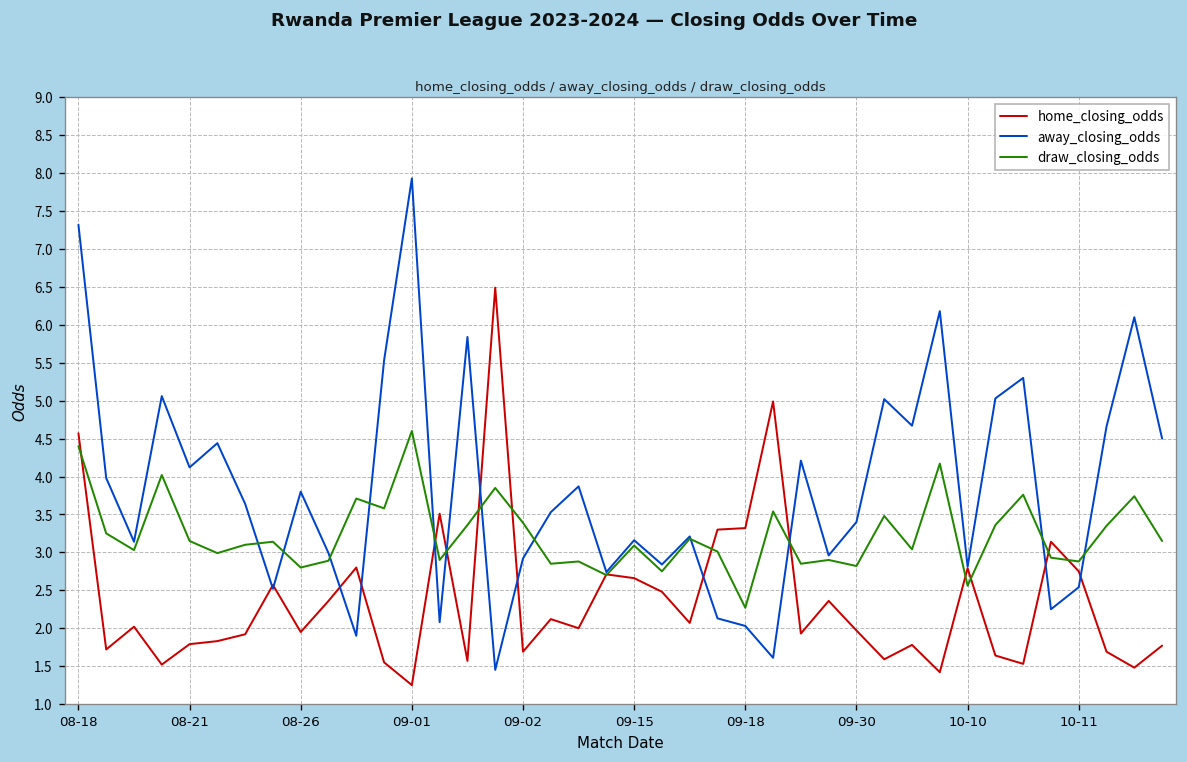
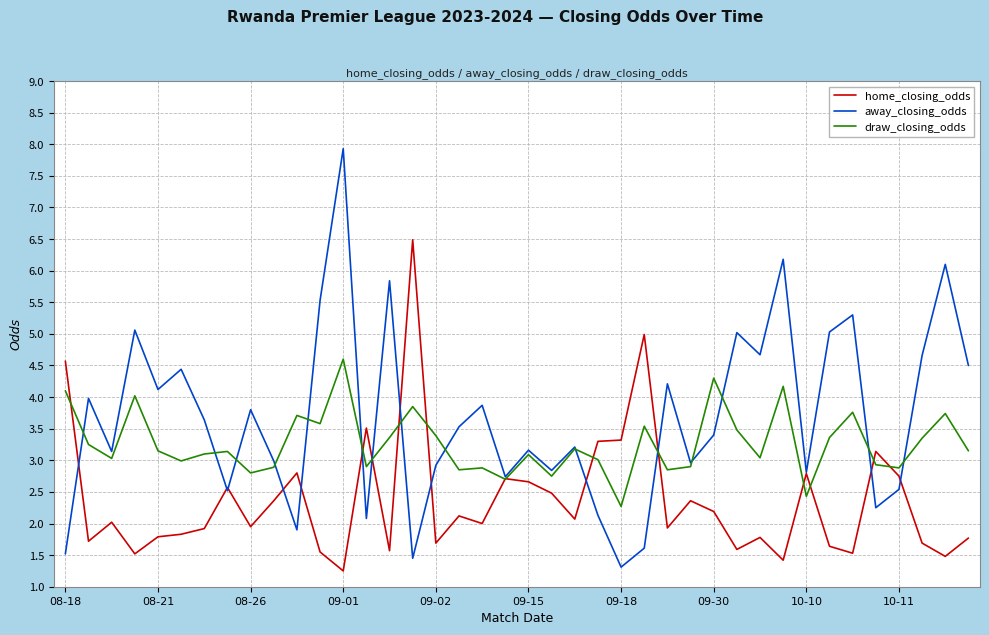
  {
    "home_closing_odds": {
      "08-18": 4.6,
      "08-21": 1.8,
      "08-26": 2.0,
      "09-01": 1.3,
      "09-02": 1.7,
      "09-15": 2.7,
      "09-18": 3.3,
-     "09-30": 2.0,
+     "09-30": 2.2,
      "10-11": 2.8
    },
    "away_closing_odds": {
-     "08-18": 7.3,
+     "08-18": 1.5,
      "08-21": 4.1,
      "08-26": 3.8,
      "09-01": 7.9,
      "09-02": 2.9,
      "09-15": 3.2,
-     "09-18": 2.0,
+     "09-18": 1.3,
      "09-30": 3.4,
      "10-11": 2.5
    },
    "draw_closing_odds": {
-     "08-18": 4.4,
+     "08-18": 4.1,
      "08-21": 3.2,
      "08-26": 2.8,
      "09-01": 4.6,
      "09-02": 3.4,
      "09-15": 3.1,
      "09-18": 2.3,
-     "09-30": 2.8,
-     "10-10": 2.6,
+     "09-30": 4.3,
+     "10-10": 2.4,
      "10-11": 2.9
    }
  }
